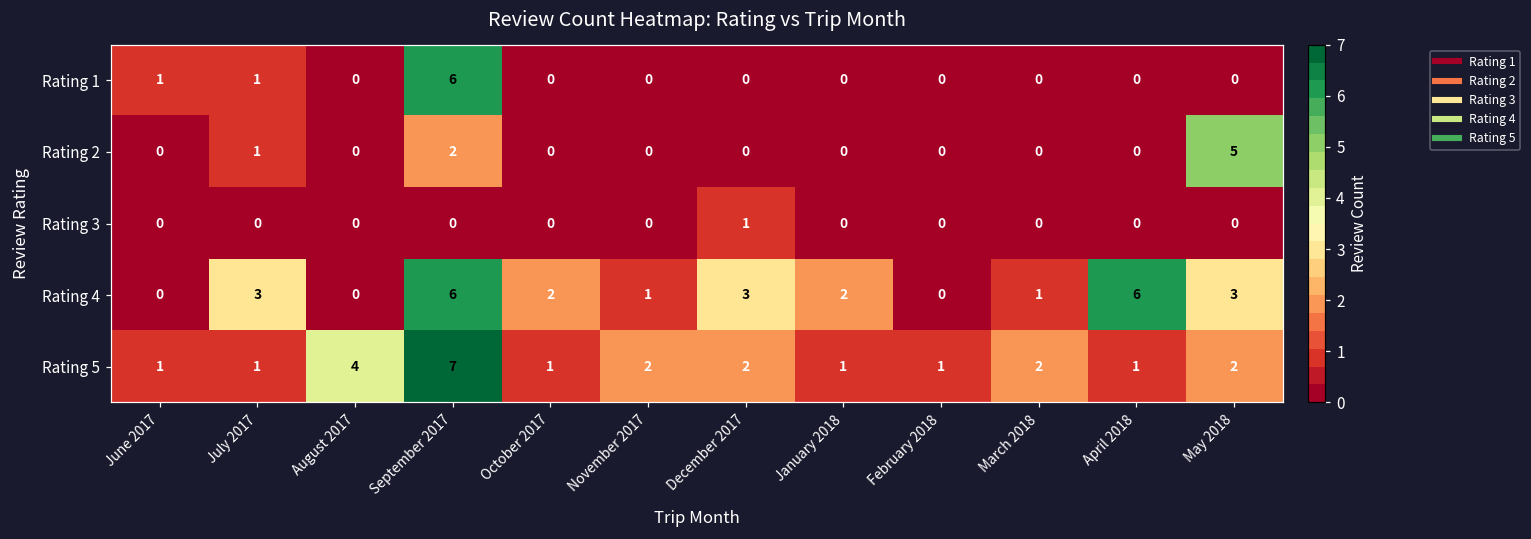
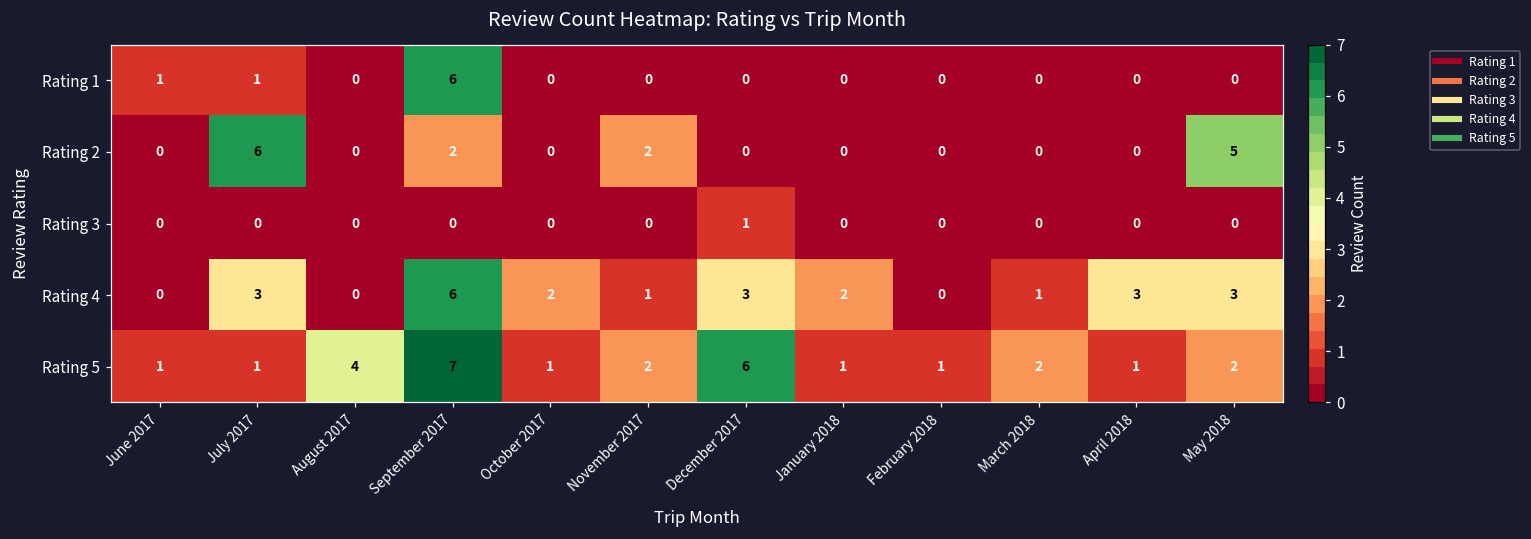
  {
    "Rating 1": {
      "June 2017": 1,
      "July 2017": 1,
      "August 2017": 0,
      "September 2017": 6,
      "October 2017": 0,
      "November 2017": 0,
      "December 2017": 0,
      "January 2018": 0,
      "February 2018": 0,
      "March 2018": 0,
      "April 2018": 0,
      "May 2018": 0
    },
    "Rating 2": {
      "June 2017": 0,
-     "July 2017": 1,
+     "July 2017": 6,
      "August 2017": 0,
      "September 2017": 2,
      "October 2017": 0,
-     "November 2017": 0,
+     "November 2017": 2,
      "December 2017": 0,
      "January 2018": 0,
      "February 2018": 0,
      "March 2018": 0,
      "April 2018": 0,
      "May 2018": 5
    },
    "Rating 3": {
      "June 2017": 0,
      "July 2017": 0,
      "August 2017": 0,
      "September 2017": 0,
      "October 2017": 0,
      "November 2017": 0,
      "December 2017": 1,
      "January 2018": 0,
      "February 2018": 0,
      "March 2018": 0,
      "April 2018": 0,
      "May 2018": 0
    },
    "Rating 4": {
      "June 2017": 0,
      "July 2017": 3,
      "August 2017": 0,
      "September 2017": 6,
      "October 2017": 2,
      "November 2017": 1,
      "December 2017": 3,
      "January 2018": 2,
      "February 2018": 0,
      "March 2018": 1,
-     "April 2018": 6,
+     "April 2018": 3,
      "May 2018": 3
    },
    "Rating 5": {
      "June 2017": 1,
      "July 2017": 1,
      "August 2017": 4,
      "September 2017": 7,
      "October 2017": 1,
      "November 2017": 2,
-     "December 2017": 2,
+     "December 2017": 6,
      "January 2018": 1,
      "February 2018": 1,
      "March 2018": 2,
      "April 2018": 1,
      "May 2018": 2
    }
  }
